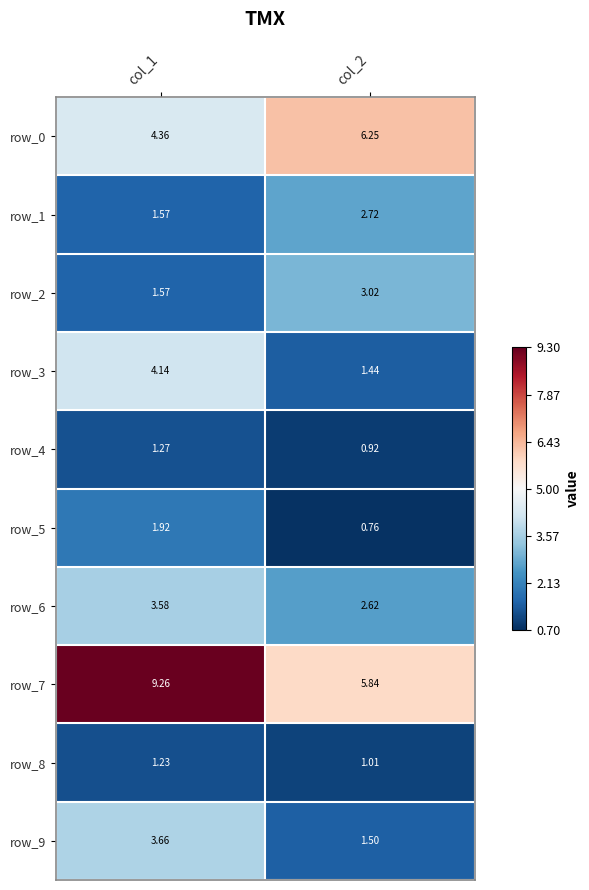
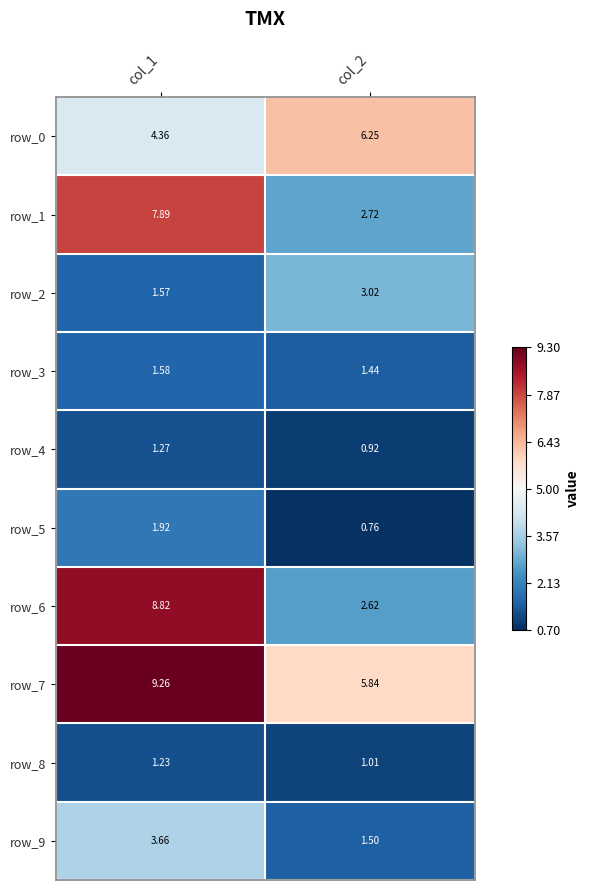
  {
    "row_0": {
      "col_1": 4.36,
      "col_2": 6.25
    },
    "row_1": {
-     "col_1": 1.57,
+     "col_1": 7.89,
      "col_2": 2.72
    },
    "row_2": {
      "col_1": 1.57,
      "col_2": 3.02
    },
    "row_3": {
-     "col_1": 4.14,
+     "col_1": 1.58,
      "col_2": 1.44
    },
    "row_4": {
      "col_1": 1.27,
      "col_2": 0.92
    },
    "row_5": {
      "col_1": 1.92,
      "col_2": 0.76
    },
    "row_6": {
-     "col_1": 3.58,
+     "col_1": 8.82,
      "col_2": 2.62
    },
    "row_7": {
      "col_1": 9.26,
      "col_2": 5.84
    },
    "row_8": {
      "col_1": 1.23,
      "col_2": 1.01
    },
    "row_9": {
      "col_1": 3.66,
      "col_2": 1.50
    }
  }
